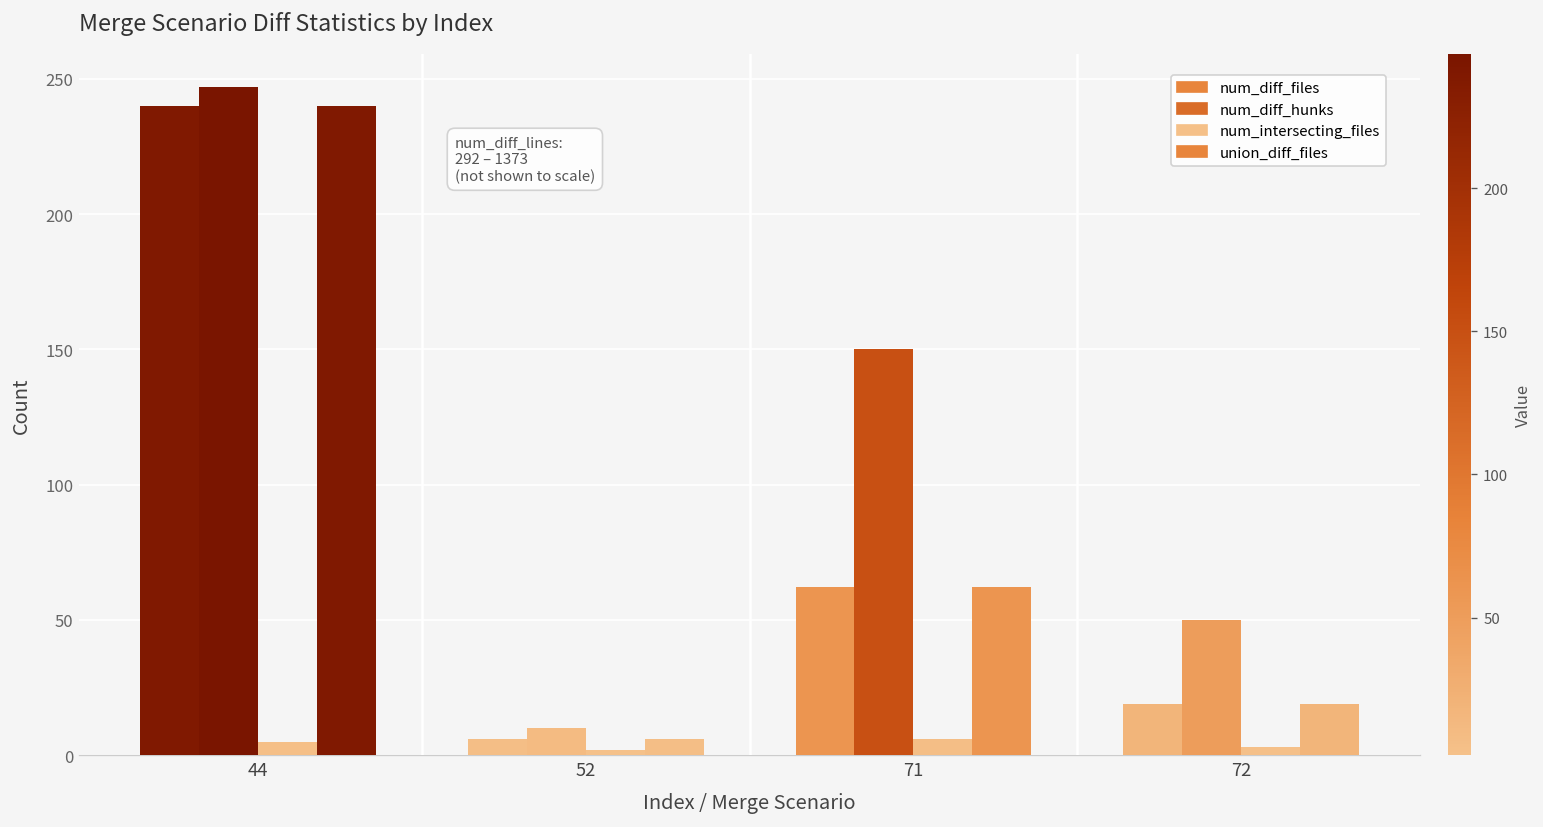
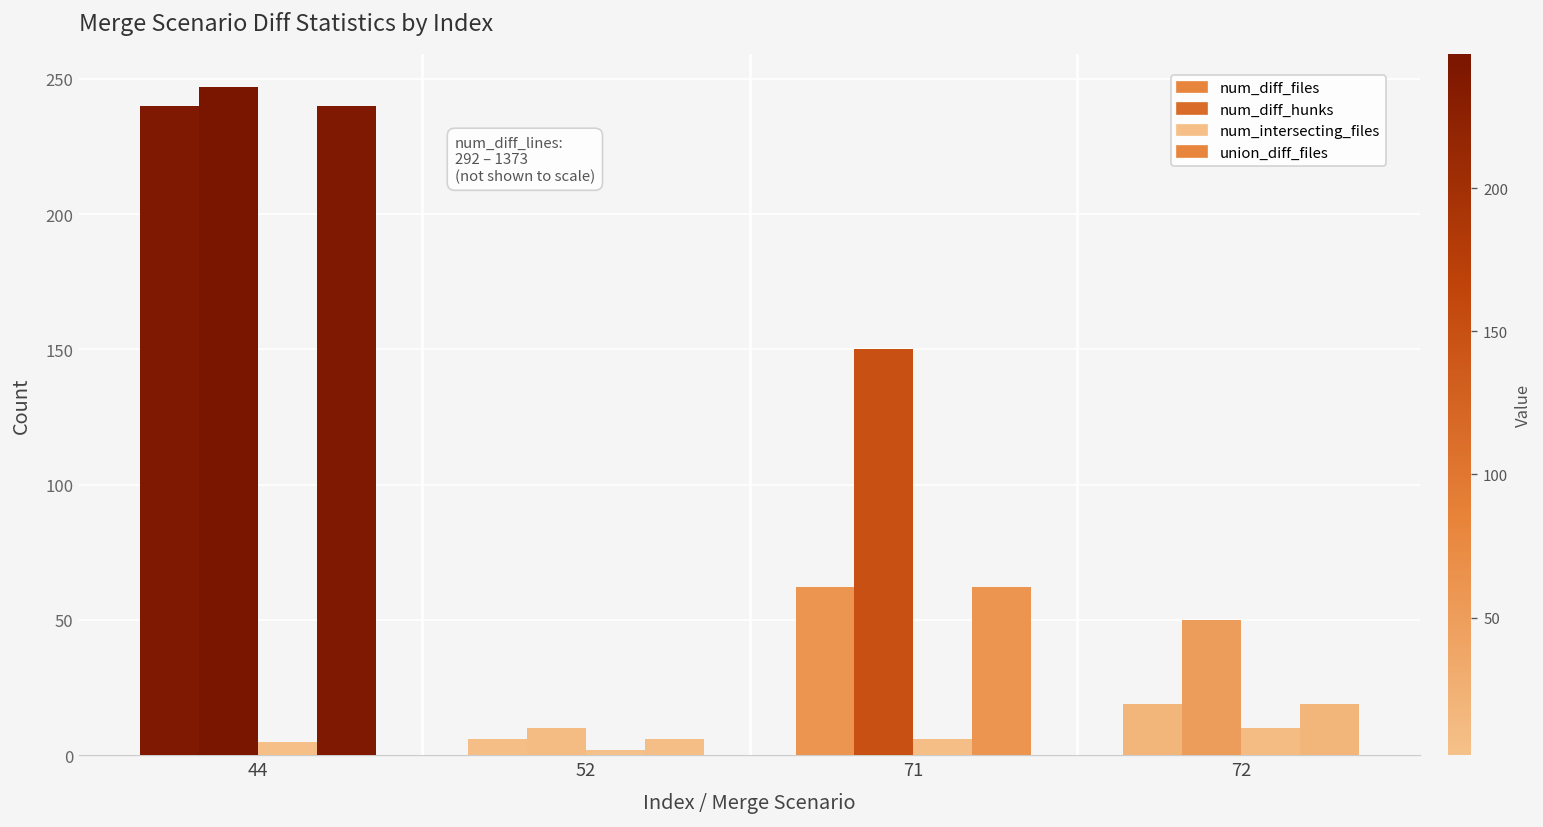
  {
    "num_intersecting_files": {
      "44": 5,
      "52": 2,
      "71": 6,
-     "72": 3
+     "72": 10
    }
  }
